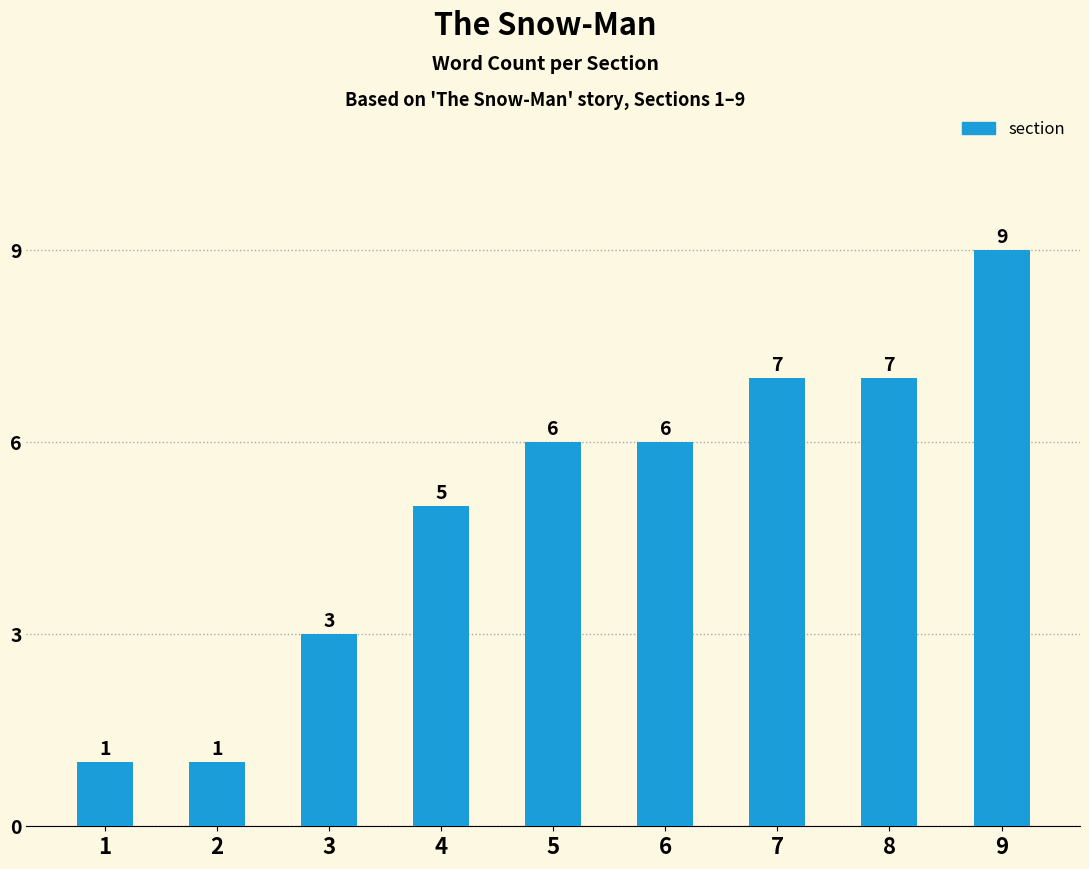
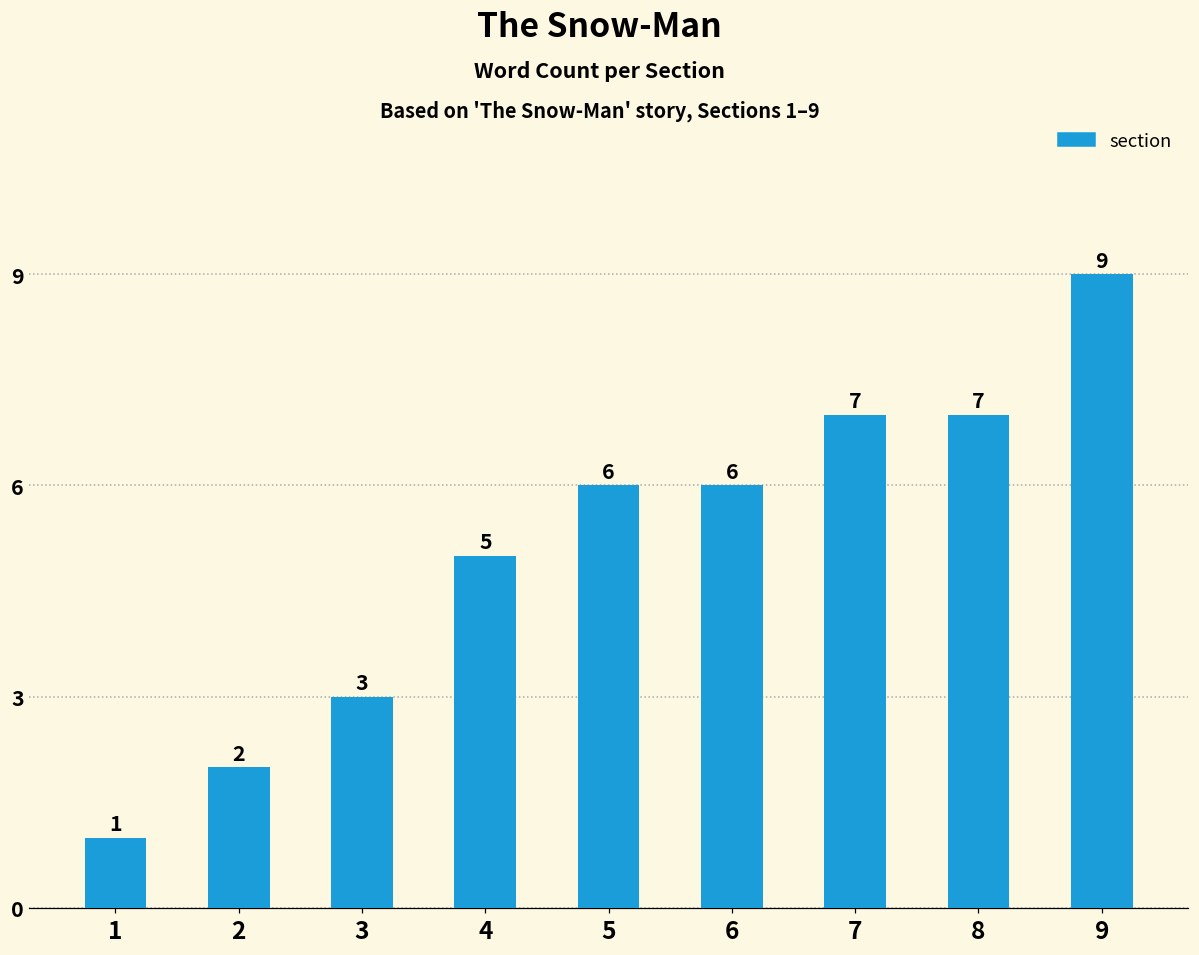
  {
    "1": 1,
-   "2": 1,
+   "2": 2,
    "3": 3,
    "4": 5,
    "5": 6,
    "6": 6,
    "7": 7,
    "8": 7,
    "9": 9
  }
